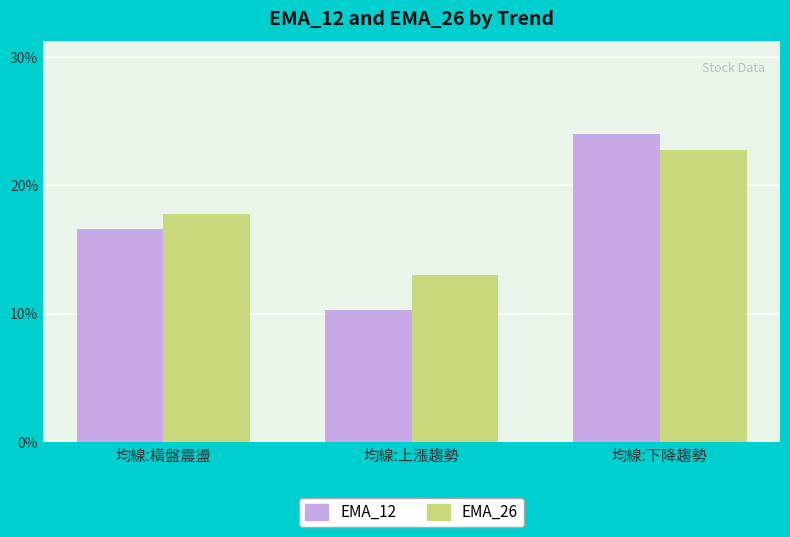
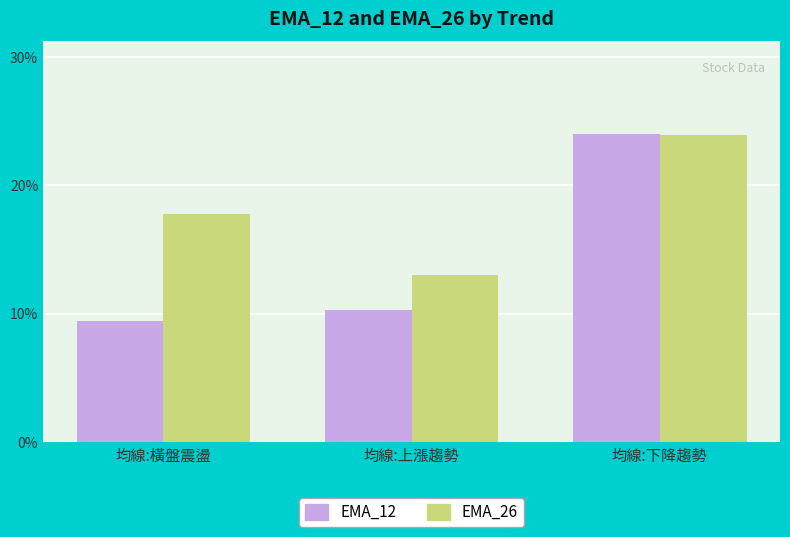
  {
    "EMA_12": {
-     "均線:橫盤震盪": "16.6%",
+     "均線:橫盤震盪": "9.4%",
      "均線:上漲趨勢": "10.3%",
      "均線:下降趨勢": "24.0%"
    },
    "EMA_26": {
      "均線:橫盤震盪": "17.8%",
      "均線:上漲趨勢": "13.0%",
-     "均線:下降趨勢": "22.7%"
+     "均線:下降趨勢": "23.9%"
    }
  }
